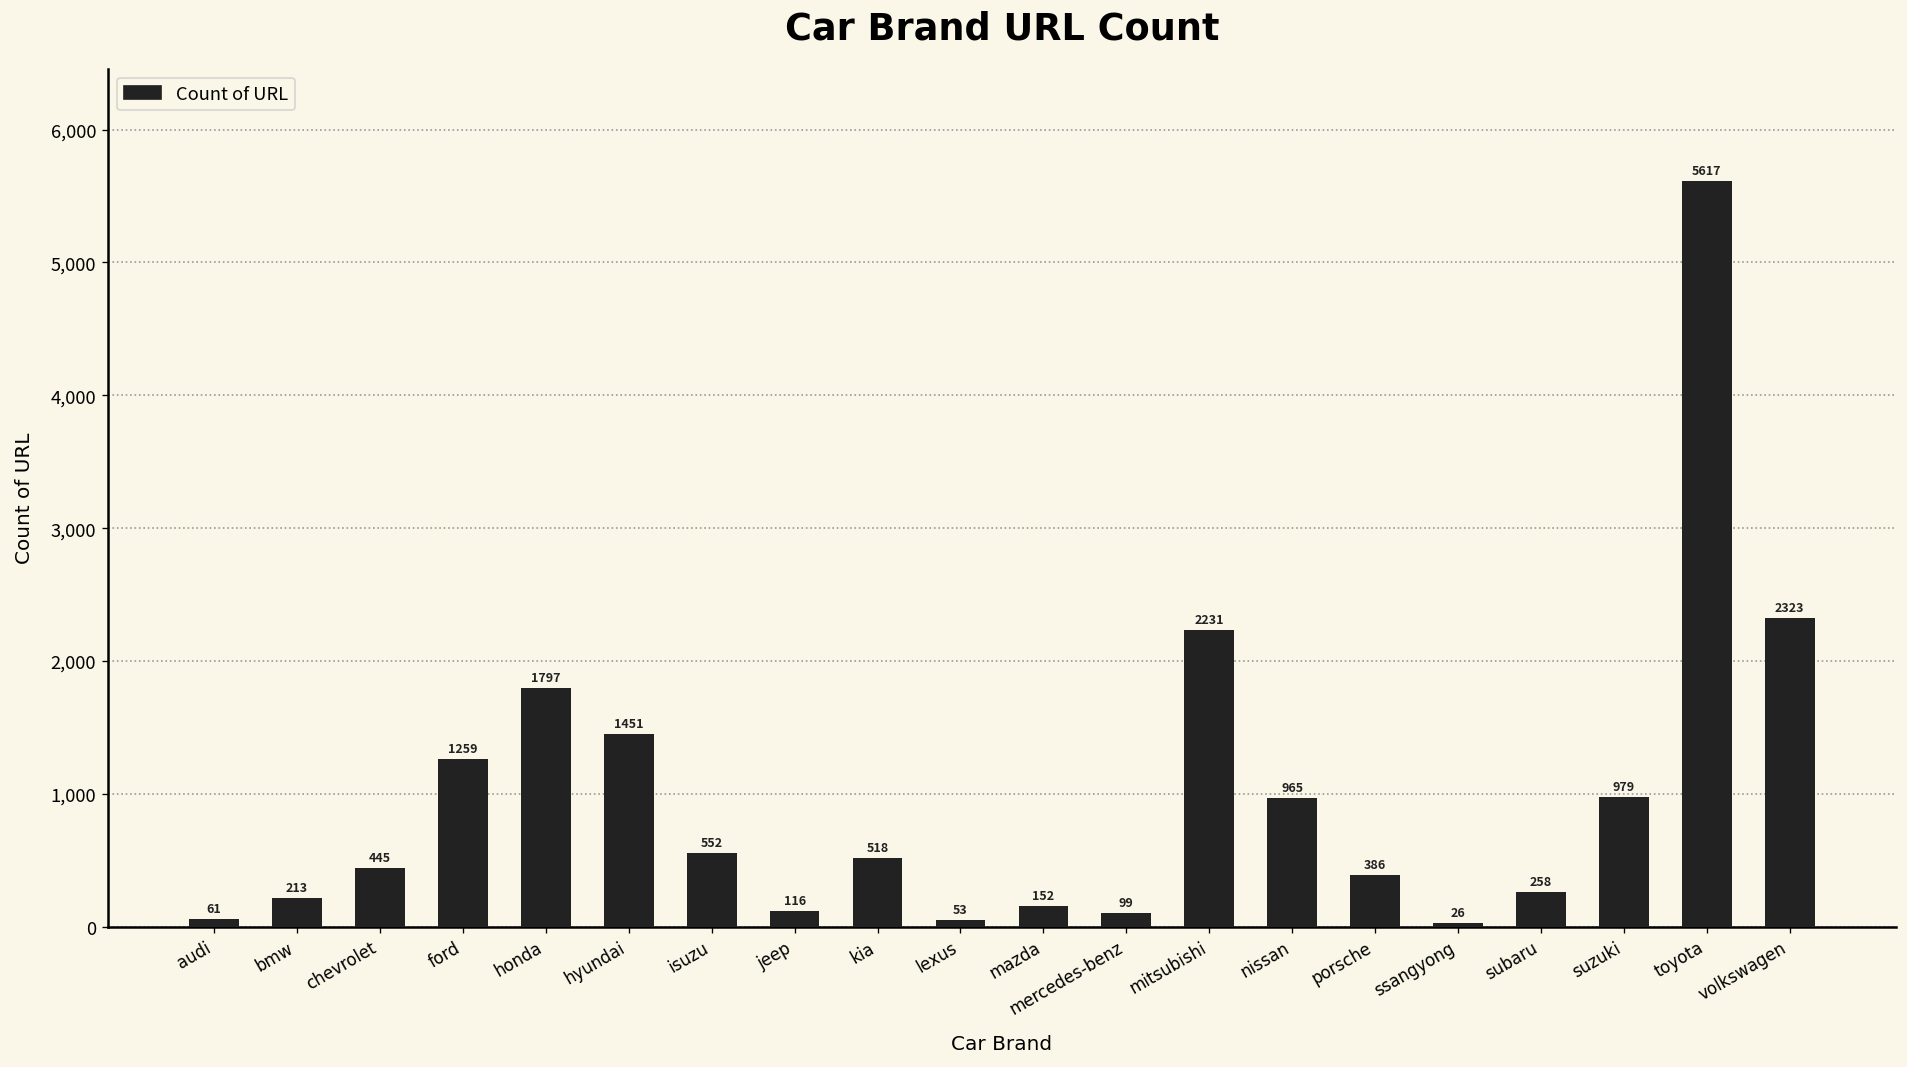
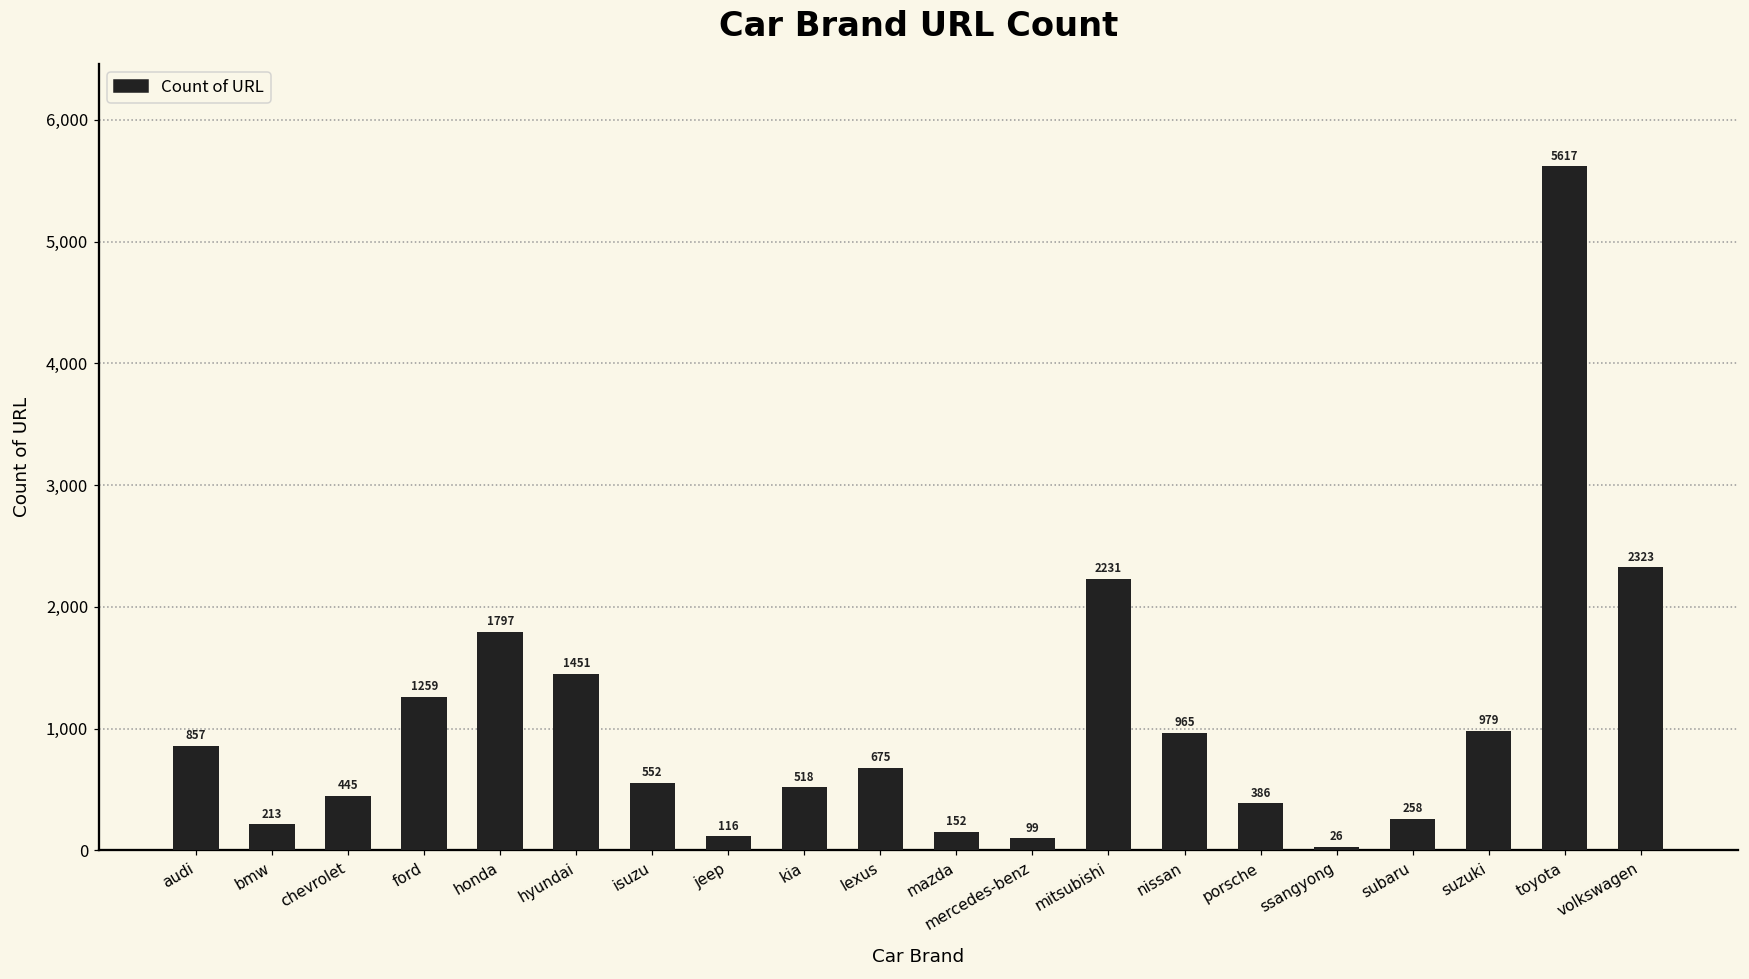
  {
-   "audi": 61,
+   "audi": 857,
    "bmw": 213,
    "chevrolet": 445,
    "ford": 1259,
    "honda": 1797,
    "hyundai": 1451,
    "isuzu": 552,
    "jeep": 116,
    "kia": 518,
-   "lexus": 53,
+   "lexus": 675,
    "mazda": 152,
    "mercedes-benz": 99,
    "mitsubishi": 2231,
    "nissan": 965,
    "porsche": 386,
    "ssangyong": 26,
    "subaru": 258,
    "suzuki": 979,
    "toyota": 5617,
    "volkswagen": 2323
  }
